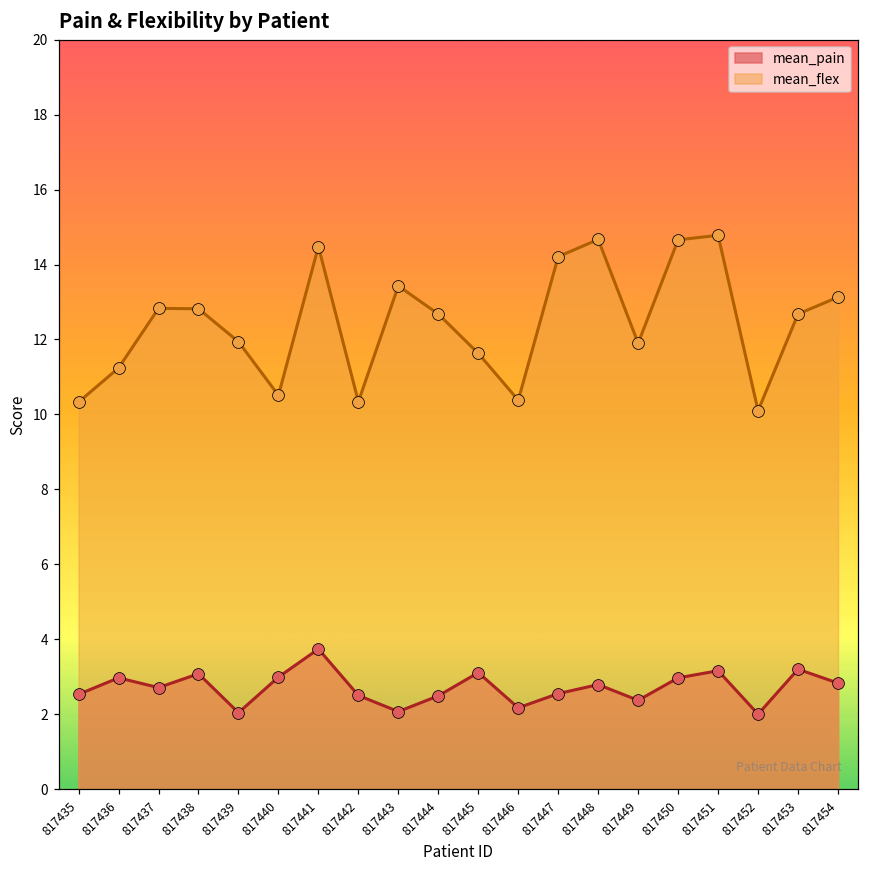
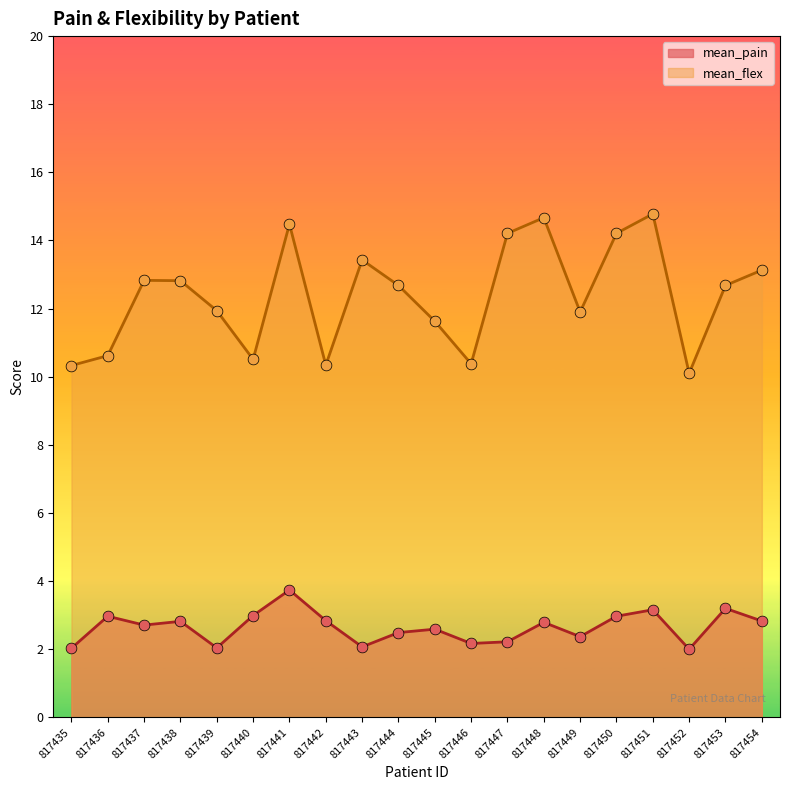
  {
    "mean_pain": {
-     "817435": 2.5,
+     "817435": 2.0,
      "817436": 3.0,
      "817437": 2.7,
-     "817438": 3.1,
+     "817438": 2.8,
      "817439": 2.0,
      "817440": 3.0,
      "817441": 3.7,
-     "817442": 2.5,
+     "817442": 2.8,
      "817443": 2.1,
      "817444": 2.5,
-     "817445": 3.1,
+     "817445": 2.6,
      "817446": 2.2,
-     "817447": 2.6,
+     "817447": 2.2,
      "817448": 2.8,
      "817449": 2.4,
      "817450": 3.0,
      "817451": 3.2,
      "817452": 2.0,
      "817453": 3.2,
      "817454": 2.8
    },
    "mean_flex": {
      "817435": 10.3,
-     "817436": 11.2,
+     "817436": 10.6,
      "817437": 12.8,
      "817438": 12.8,
      "817439": 11.9,
      "817440": 10.5,
      "817441": 14.5,
      "817442": 10.3,
      "817443": 13.4,
      "817444": 12.7,
      "817445": 11.6,
      "817446": 10.4,
      "817447": 14.2,
      "817448": 14.7,
      "817449": 11.9,
-     "817450": 14.7,
+     "817450": 14.2,
      "817451": 14.8,
      "817452": 10.1,
      "817453": 12.7,
      "817454": 13.1
    }
  }
